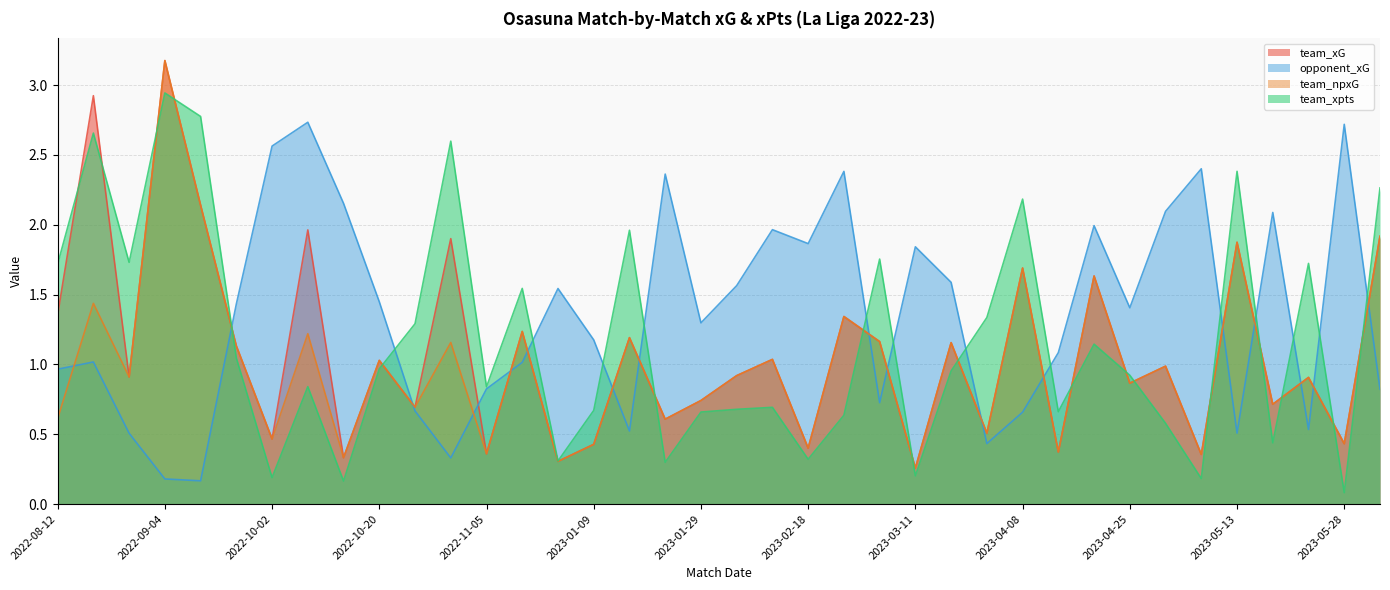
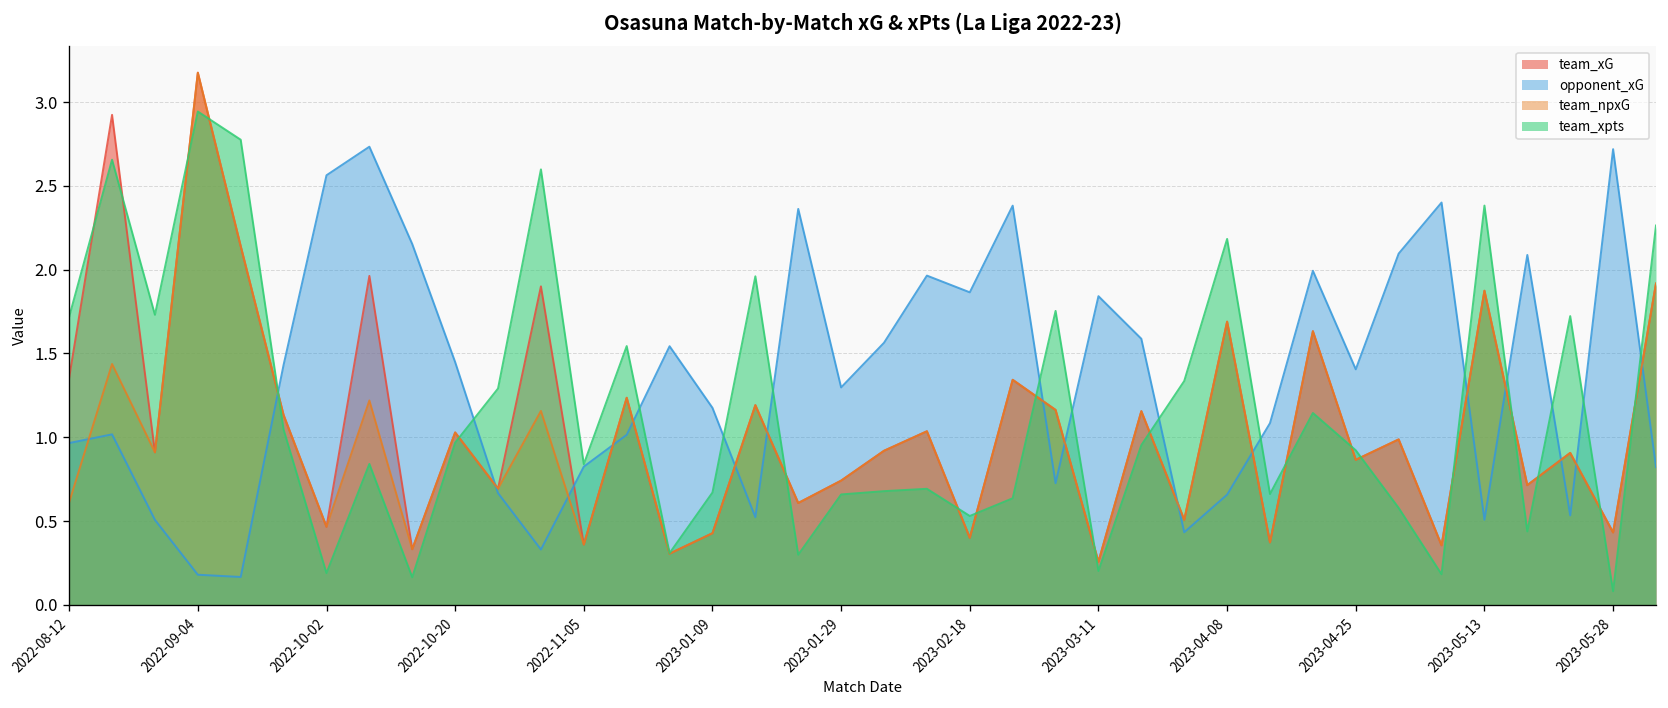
  {
    "opponent_xG": {
      "2022-08-12": 0.97,
      "2022-09-04": 0.18,
      "2022-10-02": 2.56,
      "2022-10-20": 1.45,
      "2023-01-09": 1.18,
      "2023-01-29": 1.30,
      "2023-02-18": 1.86,
      "2023-03-11": 1.84,
      "2023-04-08": 0.66,
      "2023-04-25": 1.41,
      "2023-05-13": 0.51,
      "2023-05-28": 2.72
    },
    "team_xpts": {
      "2022-08-12": 1.72,
      "2022-09-04": 2.94,
      "2022-10-02": 0.19,
      "2022-10-20": 0.97,
      "2023-01-09": 0.67,
      "2023-01-29": 0.66,
-     "2023-02-18": 0.32,
+     "2023-02-18": 0.53,
      "2023-03-11": 0.20,
      "2023-04-08": 2.18,
      "2023-04-25": 0.92,
      "2023-05-13": 2.38,
      "2023-05-28": 0.08
    }
  }
